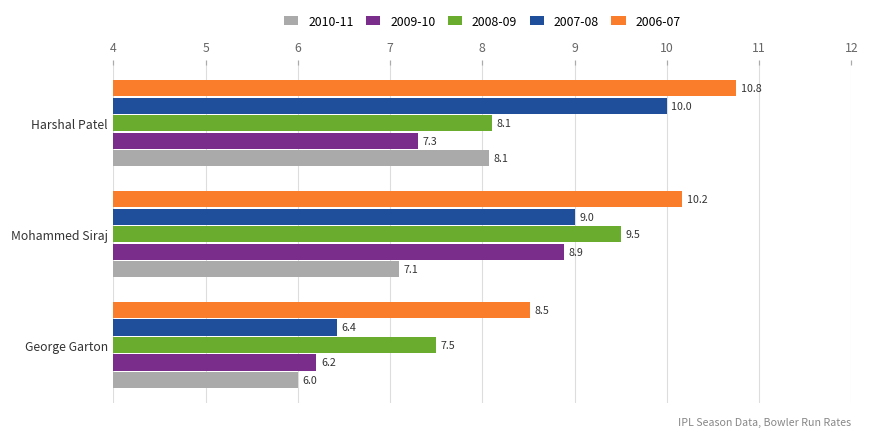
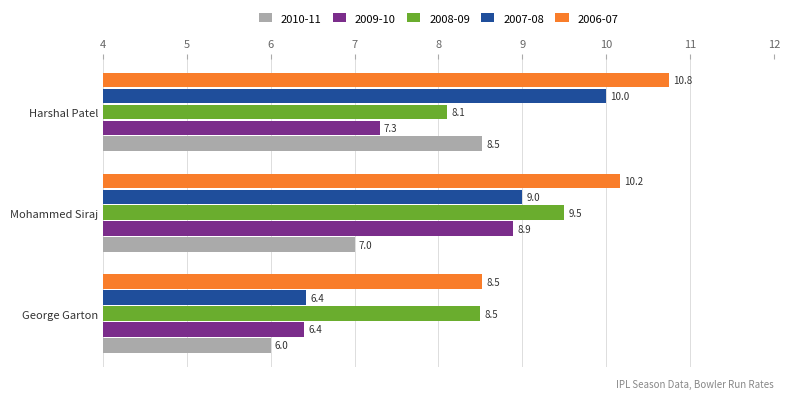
  {
    "2006-07": {
      "Harshal Patel": 10.8,
      "Mohammed Siraj": 10.2,
      "George Garton": 8.5
    },
    "2007-08": {
      "Harshal Patel": 10.0,
      "Mohammed Siraj": 9.0,
      "George Garton": 6.4
    },
    "2008-09": {
      "Harshal Patel": 8.1,
      "Mohammed Siraj": 9.5,
-     "George Garton": 7.5
+     "George Garton": 8.5
    },
    "2009-10": {
      "Harshal Patel": 7.3,
      "Mohammed Siraj": 8.9,
-     "George Garton": 6.2
+     "George Garton": 6.4
    },
    "2010-11": {
-     "Harshal Patel": 8.1,
-     "Mohammed Siraj": 7.1,
+     "Harshal Patel": 8.5,
+     "Mohammed Siraj": 7.0,
      "George Garton": 6.0
    }
  }
